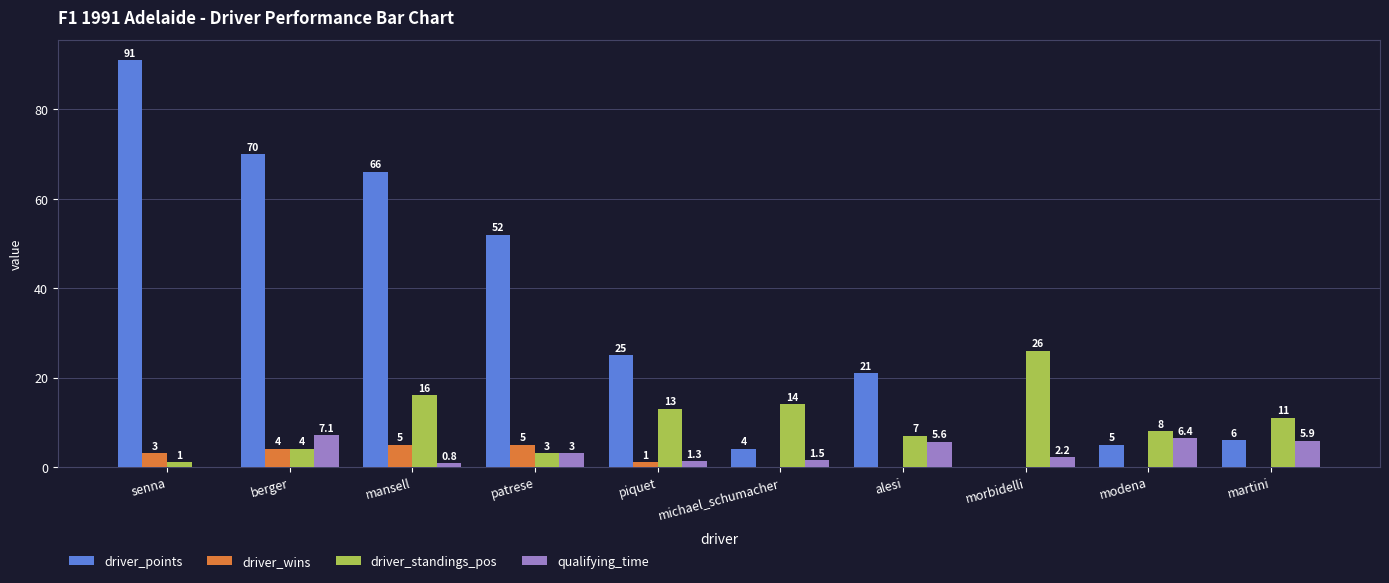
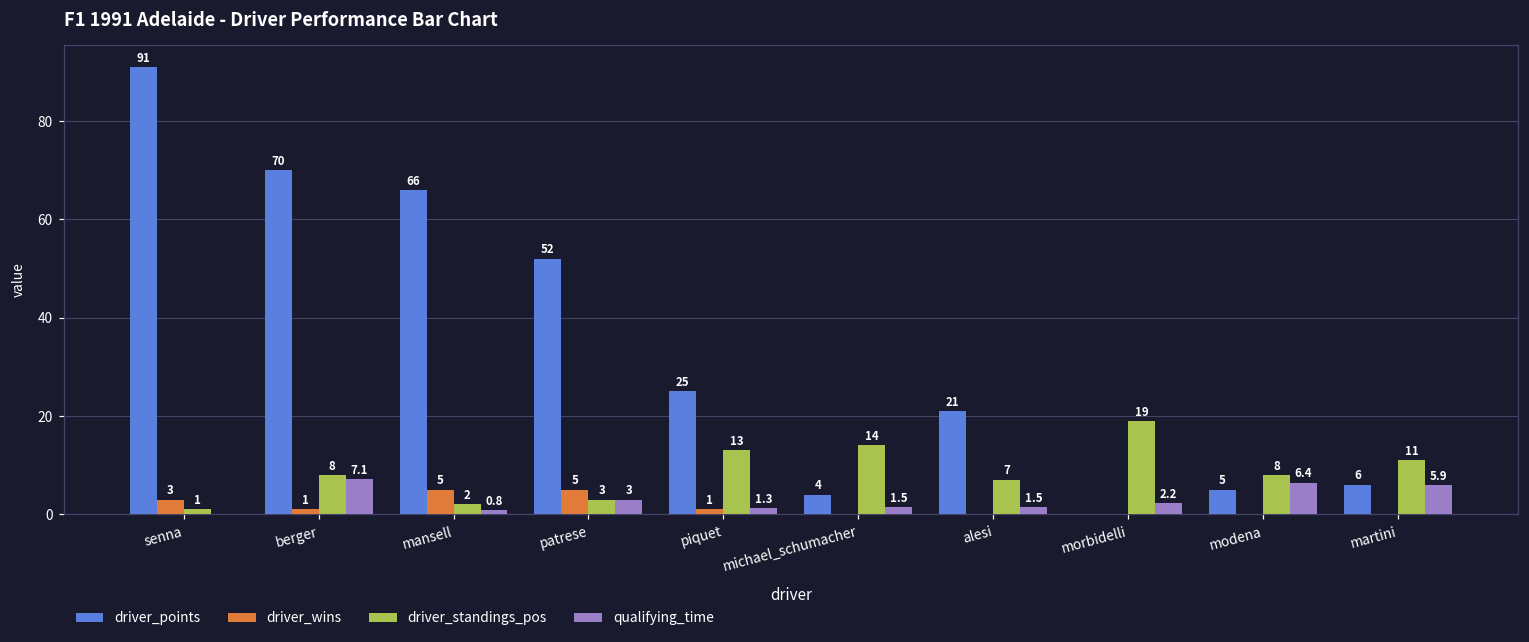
  {
    "driver_points": {
      "senna": 91,
      "berger": 70,
      "mansell": 66,
      "patrese": 52,
      "piquet": 25,
      "michael_schumacher": 4,
      "alesi": 21,
      "modena": 5,
      "martini": 6
    },
    "driver_wins": {
      "senna": 3,
-     "berger": 4,
+     "berger": 1,
      "mansell": 5,
      "patrese": 5,
      "piquet": 1
    },
    "driver_standings_pos": {
      "senna": 1,
-     "berger": 4,
-     "mansell": 16,
+     "berger": 8,
+     "mansell": 2,
      "patrese": 3,
      "piquet": 13,
      "michael_schumacher": 14,
      "alesi": 7,
-     "morbidelli": 26,
+     "morbidelli": 19,
      "modena": 8,
      "martini": 11
    },
    "qualifying_time": {
      "berger": 7.1,
      "mansell": 0.8,
      "patrese": 3,
      "piquet": 1.3,
      "michael_schumacher": 1.5,
-     "alesi": 5.6,
+     "alesi": 1.5,
      "morbidelli": 2.2,
      "modena": 6.4,
      "martini": 5.9
    }
  }
